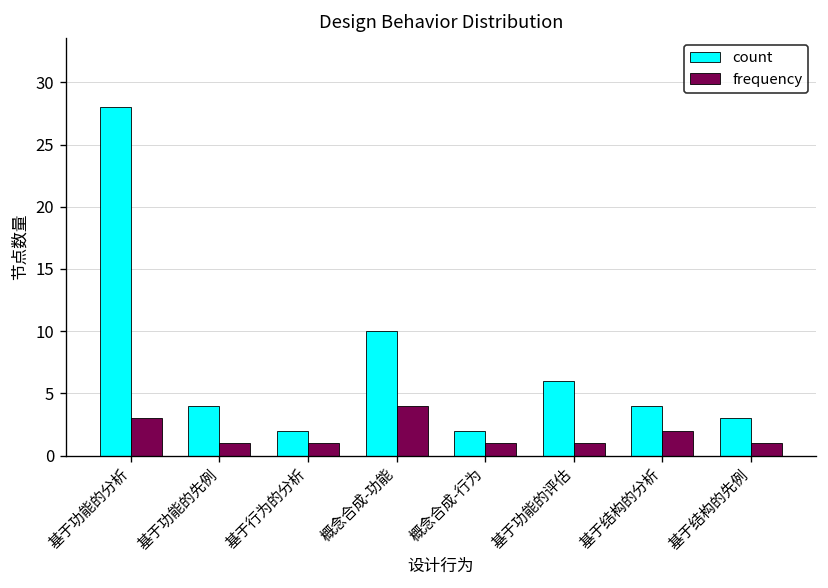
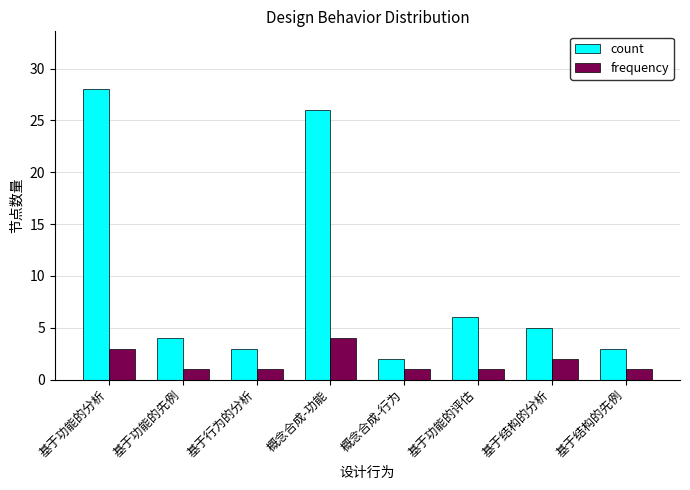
  {
    "count": {
      "基于功能的分析": 28,
      "基于功能的先例": 4,
-     "基于行为的分析": 2,
-     "概念合成-功能": 10,
+     "基于行为的分析": 3,
+     "概念合成-功能": 26,
      "概念合成-行为": 2,
      "基于功能的评估": 6,
-     "基于结构的分析": 4,
+     "基于结构的分析": 5,
      "基于结构的先例": 3
    },
    "frequency": {
      "基于功能的分析": 3,
      "基于功能的先例": 1,
      "基于行为的分析": 1,
      "概念合成-功能": 4,
      "概念合成-行为": 1,
      "基于功能的评估": 1,
      "基于结构的分析": 2,
      "基于结构的先例": 1
    }
  }
